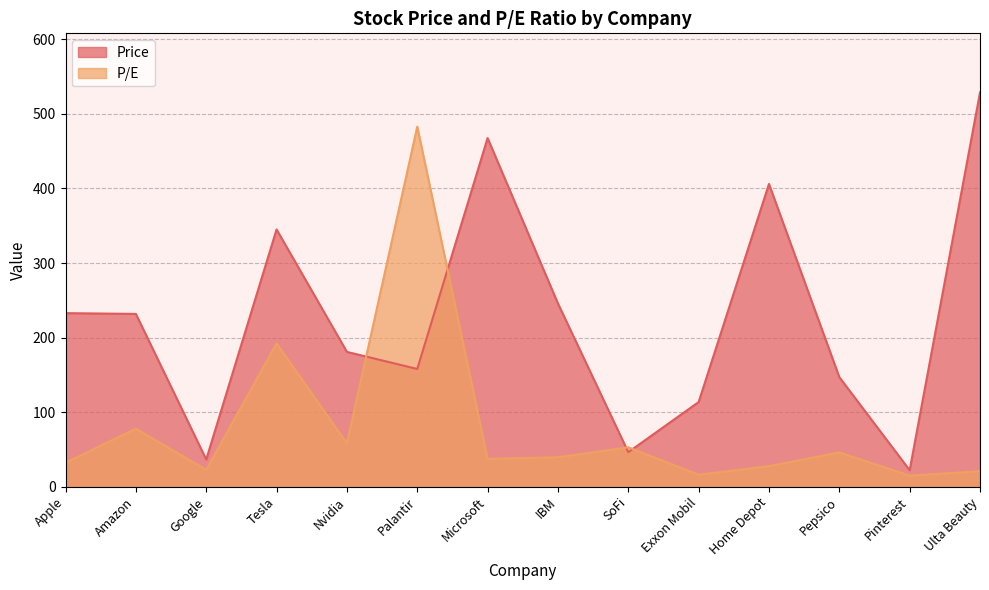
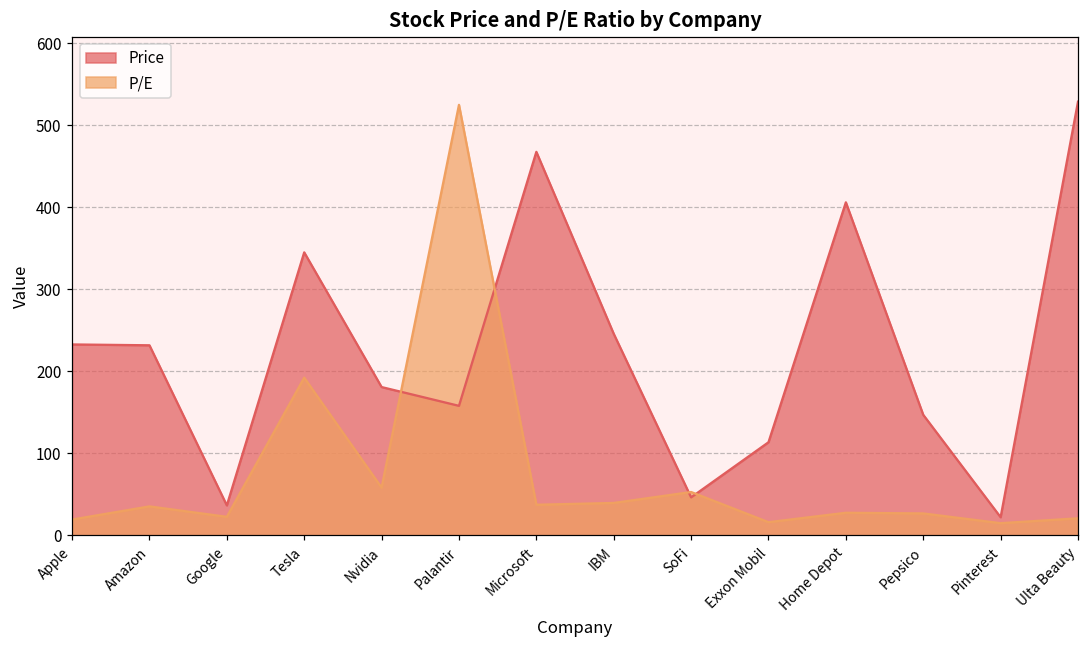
  {
    "Price": {
      "Apple": 230,
      "Amazon": 230,
      "Google": 40,
      "Tesla": 350,
      "Nvidia": 180,
      "Palantir": 160,
      "Microsoft": 470,
      "IBM": 250,
      "SoFi": 50,
      "Exxon Mobil": 110,
      "Home Depot": 410,
      "Pepsico": 150,
      "Pinterest": 20,
      "Ulta Beauty": 530
    },
    "P/E": {
-     "Apple": 30,
-     "Amazon": 80,
+     "Apple": 20,
+     "Amazon": 40,
      "Google": 20,
      "Tesla": 190,
      "Nvidia": 60,
-     "Palantir": 480,
+     "Palantir": 520,
      "Microsoft": 40,
      "IBM": 40,
      "SoFi": 50,
      "Exxon Mobil": 20,
      "Home Depot": 30,
-     "Pepsico": 50,
+     "Pepsico": 30,
      "Pinterest": 10,
      "Ulta Beauty": 20
    }
  }
